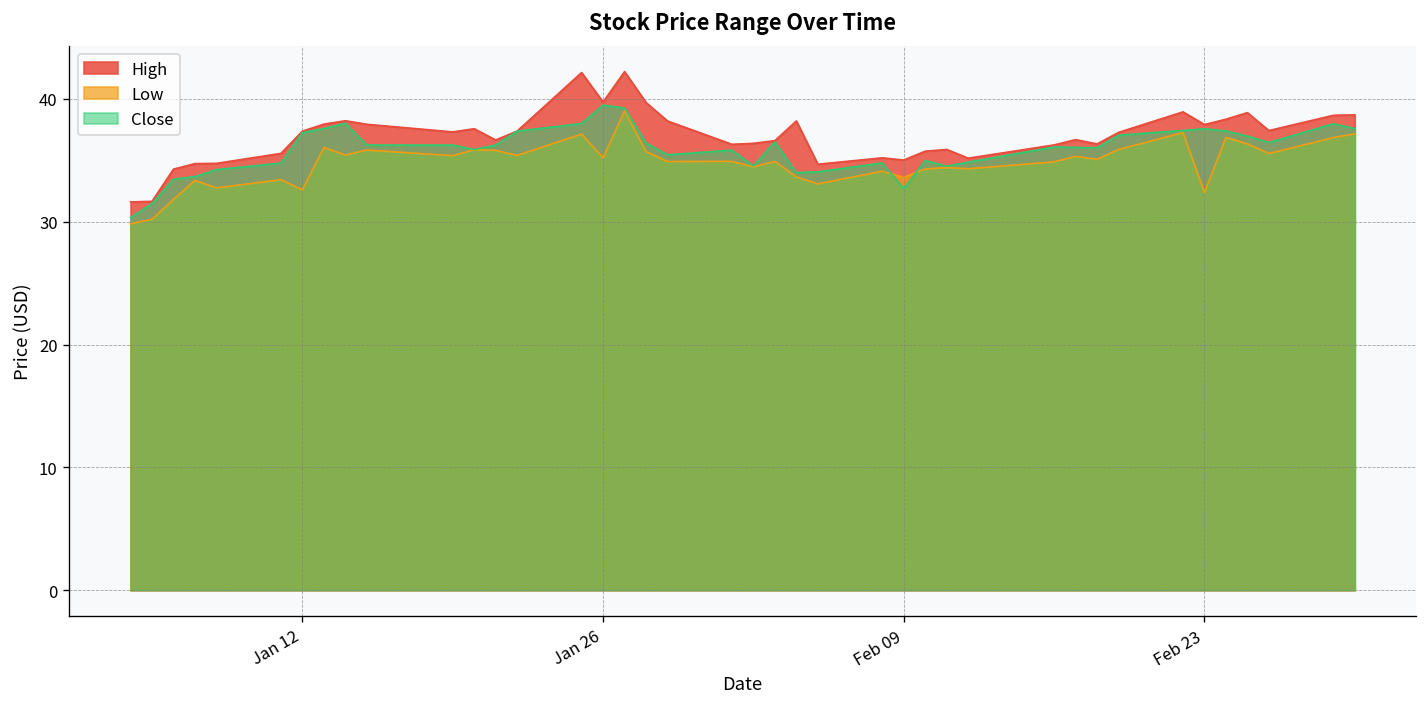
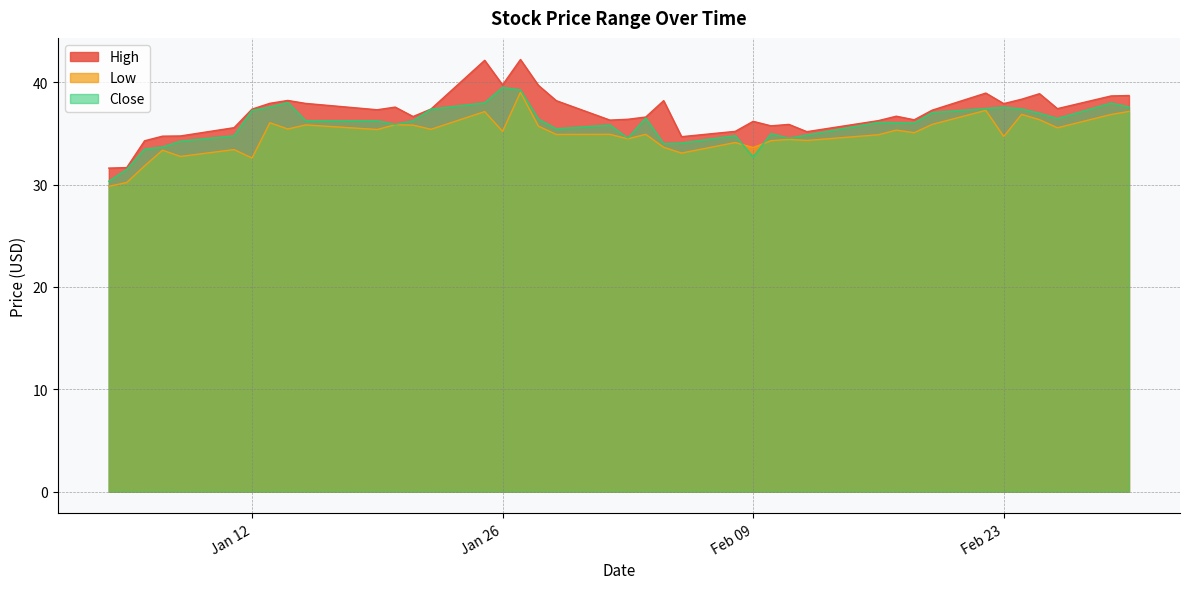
  {
    "High": {
-     "Feb 09": 35.0,
+     "Feb 09": 36.2,
      "Feb 23": 37.9
    },
    "Low": {
      "Jan 12": 32.6,
      "Jan 26": 35.2,
      "Feb 09": 33.6,
-     "Feb 23": 32.4
+     "Feb 23": 34.7
    },
    "Close": {
      "Feb 09": 32.7,
      "Feb 23": 37.6
    }
  }
